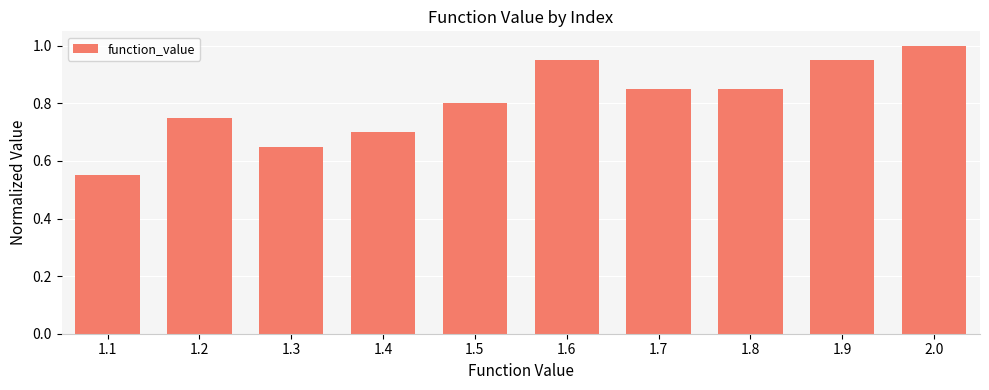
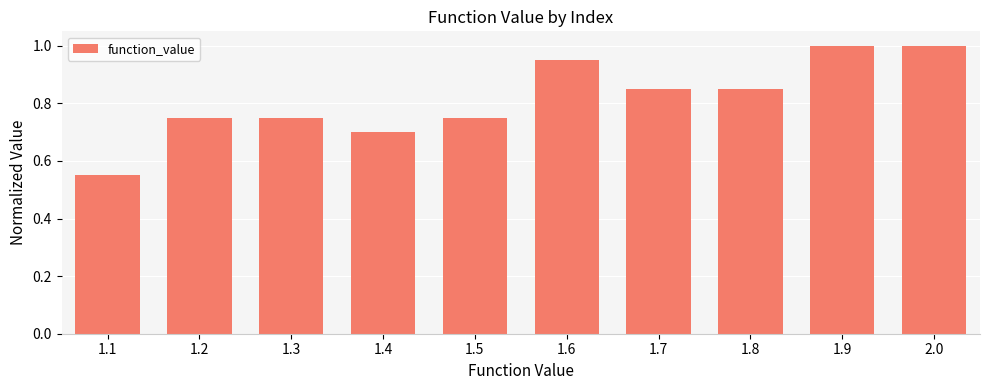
  {
    "1.1": 0.55,
    "1.2": 0.75,
-   "1.3": 0.65,
+   "1.3": 0.75,
    "1.4": 0.70,
-   "1.5": 0.80,
+   "1.5": 0.75,
    "1.6": 0.95,
    "1.7": 0.85,
    "1.8": 0.85,
-   "1.9": 0.95,
+   "1.9": 1.00,
    "2.0": 1.00
  }
